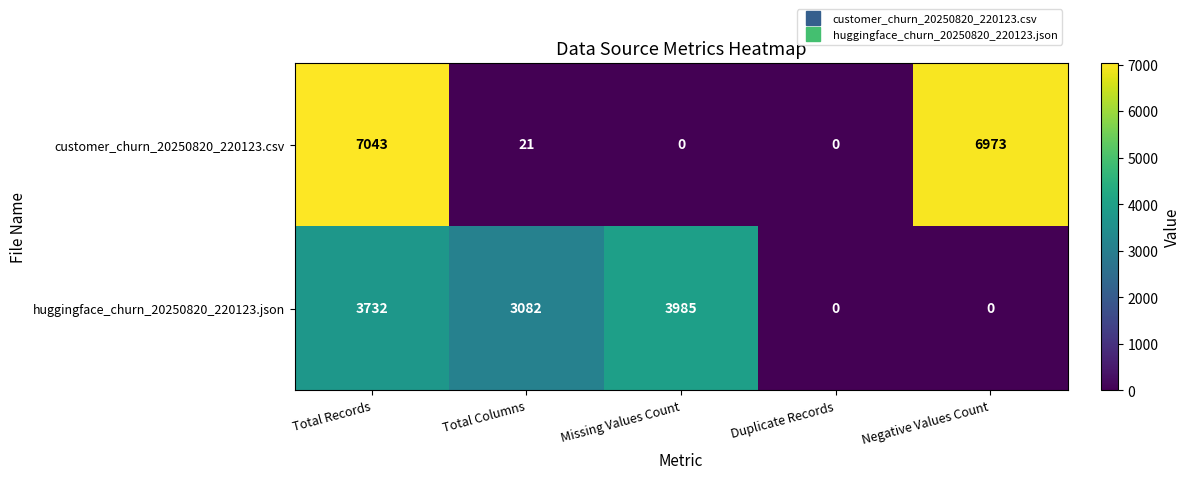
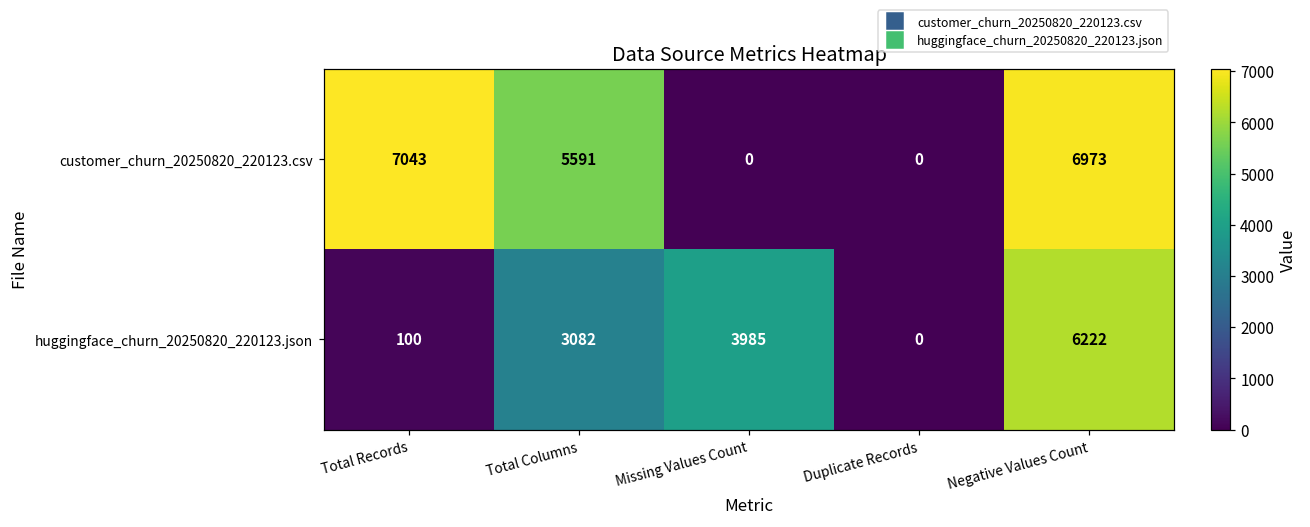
  {
    "customer_churn_20250820_220123.csv": {
      "Total Records": 7043,
-     "Total Columns": 21,
+     "Total Columns": 5591,
      "Missing Values Count": 0,
      "Duplicate Records": 0,
      "Negative Values Count": 6973
    },
    "huggingface_churn_20250820_220123.json": {
-     "Total Records": 3732,
+     "Total Records": 100,
      "Total Columns": 3082,
      "Missing Values Count": 3985,
      "Duplicate Records": 0,
-     "Negative Values Count": 0
+     "Negative Values Count": 6222
    }
  }
